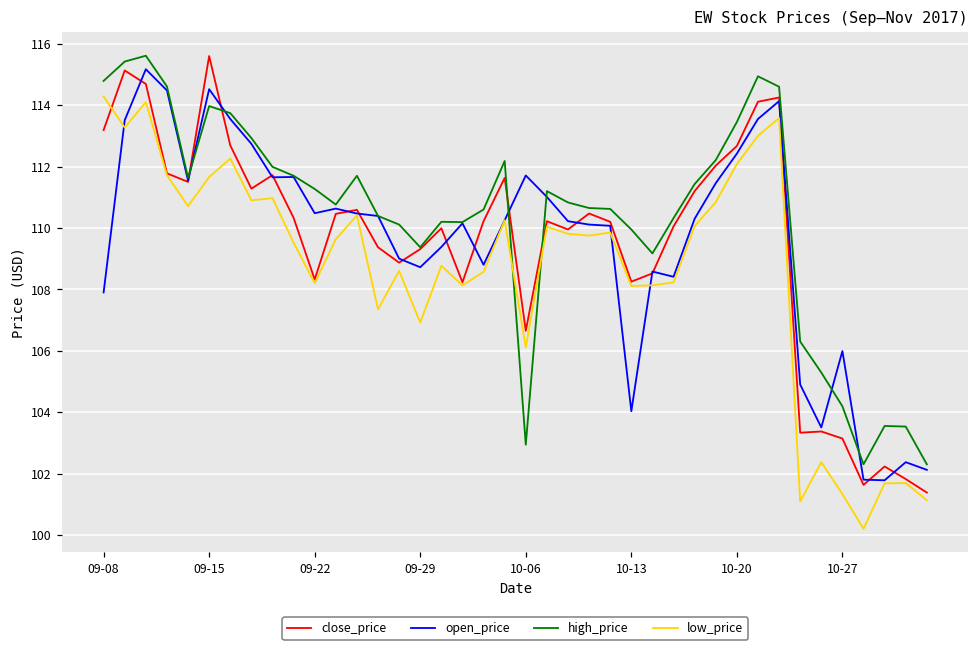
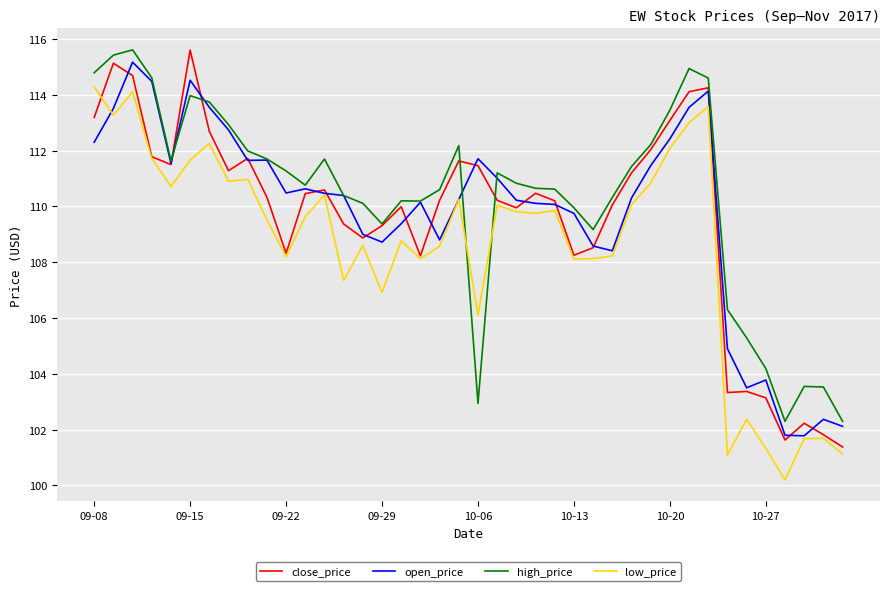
  {
    "close_price": {
      "09-08": 113.2,
      "09-15": 115.6,
      "09-22": 108.3,
-     "10-06": 106.7,
+     "10-06": 111.5,
      "10-13": 108.3,
-     "10-20": 112.7,
+     "10-20": 113.1,
      "10-27": 103.1
    },
    "open_price": {
-     "09-08": 107.9,
+     "09-08": 112.3,
      "09-15": 114.5,
      "09-22": 110.5,
      "09-29": 108.7,
      "10-06": 111.7,
-     "10-13": 104.0,
+     "10-13": 109.8,
      "10-20": 112.4,
-     "10-27": 106.0
+     "10-27": 103.8
    },
    "high_price": {
      "09-08": 114.8,
      "09-15": 114.0,
      "09-22": 111.3,
      "10-06": 102.9,
      "10-13": 110.0,
      "10-20": 113.5,
      "10-27": 104.2
    },
    "low_price": {
      "09-08": 114.3,
      "09-15": 111.7,
      "09-22": 108.2,
      "09-29": 106.9,
      "10-06": 106.1,
      "10-13": 108.1,
      "10-20": 112.1,
      "10-27": 101.3
    }
  }
